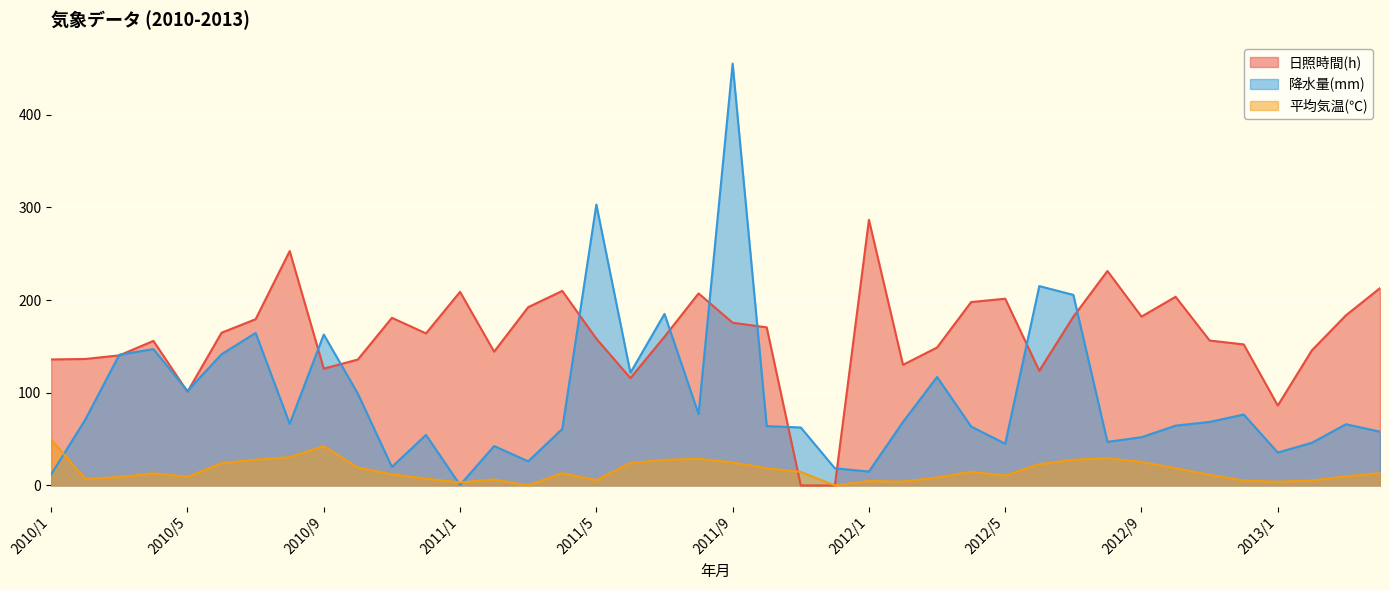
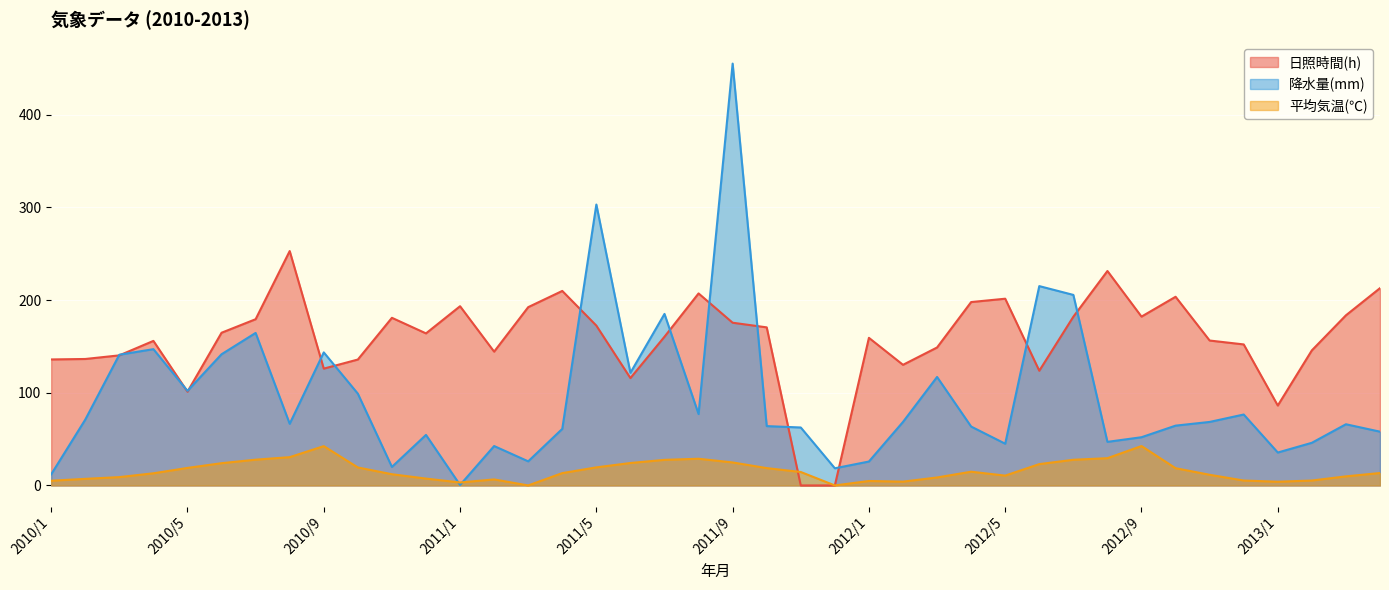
  {
    "日照時間(h)": {
      "2010/1": 140,
      "2010/9": 130,
-     "2011/1": 210,
-     "2011/5": 160,
+     "2011/1": 190,
+     "2011/5": 170,
      "2011/9": 180,
-     "2012/1": 290,
+     "2012/1": 160,
      "2012/5": 200,
      "2012/9": 180,
      "2013/1": 90
    },
    "降水量(mm)": {
      "2010/1": 10,
-     "2010/9": 160,
+     "2010/9": 140,
      "2011/5": 300,
      "2011/9": 460,
-     "2012/1": 20,
+     "2012/1": 30,
      "2012/5": 50,
      "2012/9": 50,
      "2013/1": 40
    },
    "平均気温(℃)": {
-     "2010/1": 50,
-     "2010/5": 10,
+     "2010/1": 10,
+     "2010/5": 20,
      "2010/9": 40,
-     "2011/5": 10,
+     "2011/5": 20,
      "2011/9": 20,
      "2012/1": 0,
      "2012/5": 10,
-     "2012/9": 30,
+     "2012/9": 40,
      "2013/1": 0
    }
  }
